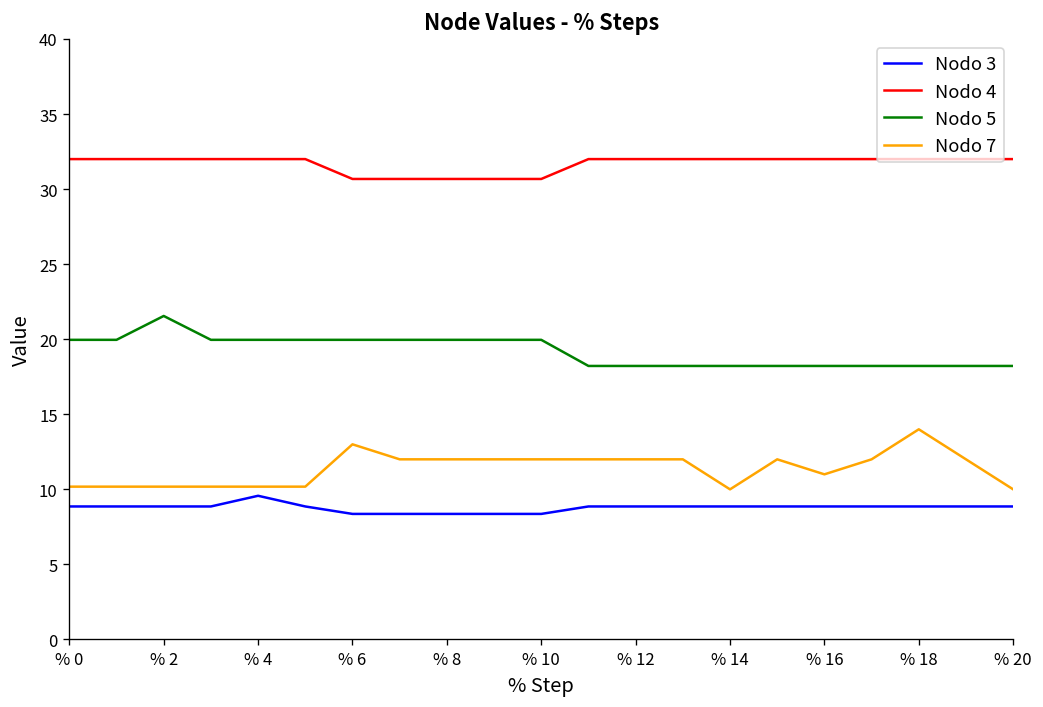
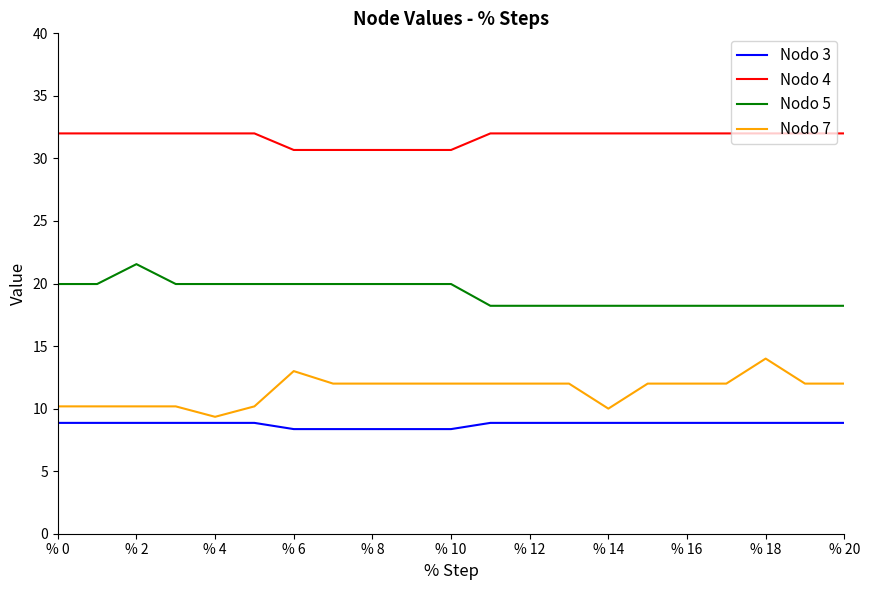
  {
    "Nodo 3": {
      "% 0": 8.9,
      "% 2": 8.9,
-     "% 4": 9.6,
+     "% 4": 8.9,
      "% 6": 8.4,
      "% 8": 8.4,
      "% 10": 8.4,
      "% 12": 8.9,
      "% 14": 8.9,
      "% 16": 8.9,
      "% 18": 8.9,
      "% 20": 8.9
    },
    "Nodo 4": {
      "% 0": 32.0,
      "% 2": 32.0,
      "% 4": 32.0,
      "% 6": 30.7,
      "% 8": 30.7,
      "% 10": 30.7,
      "% 12": 32.0,
      "% 14": 32.0,
      "% 16": 32.0,
      "% 20": 32.0
    },
    "Nodo 5": {
      "% 0": 20.0,
      "% 2": 21.5,
      "% 4": 20.0,
      "% 6": 20.0,
      "% 8": 20.0,
      "% 10": 20.0,
      "% 12": 18.2,
      "% 14": 18.2,
      "% 16": 18.2,
      "% 18": 18.2,
      "% 20": 18.2
    },
    "Nodo 7": {
      "% 0": 10.2,
      "% 2": 10.2,
-     "% 4": 10.2,
+     "% 4": 9.3,
      "% 6": 13.0,
      "% 8": 12.0,
      "% 10": 12.0,
      "% 12": 12.0,
      "% 14": 10.0,
-     "% 16": 11,
+     "% 16": 12,
      "% 18": 14.0,
-     "% 20": 10
+     "% 20": 12
    }
  }
